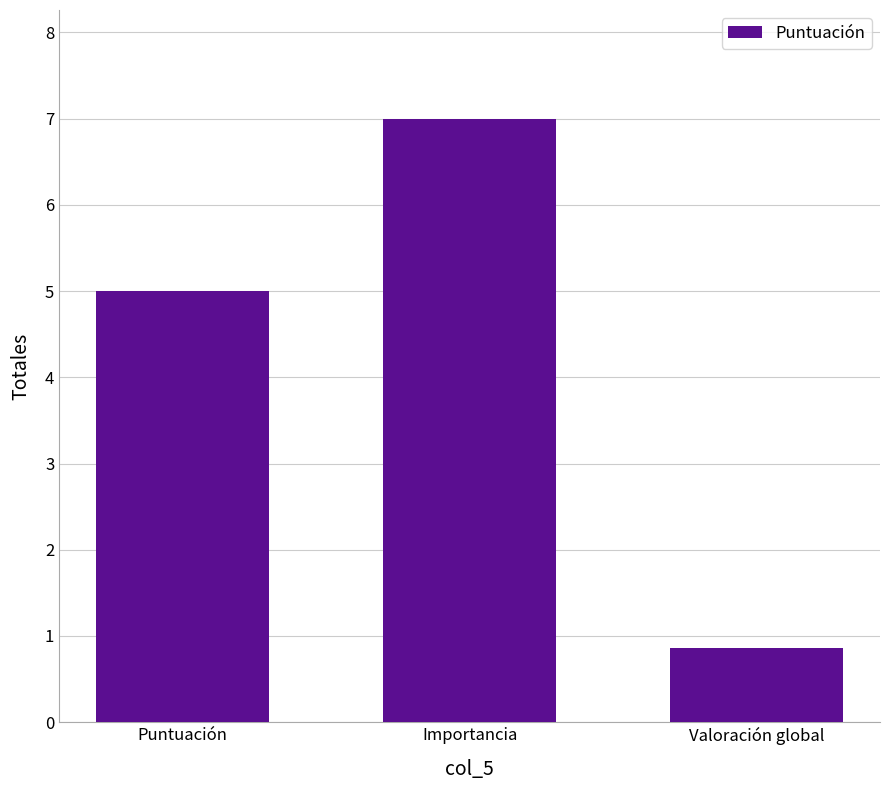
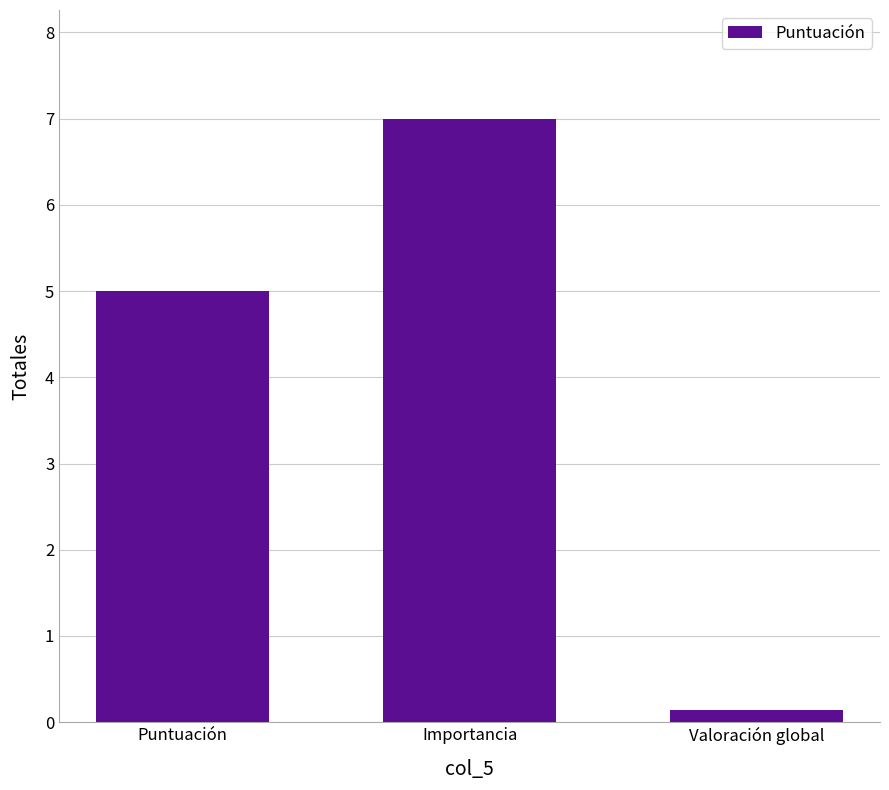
  {
    "Puntuación": 5.0,
    "Importancia": 7.0,
-   "Valoración global": 0.9
+   "Valoración global": 0.1
  }
